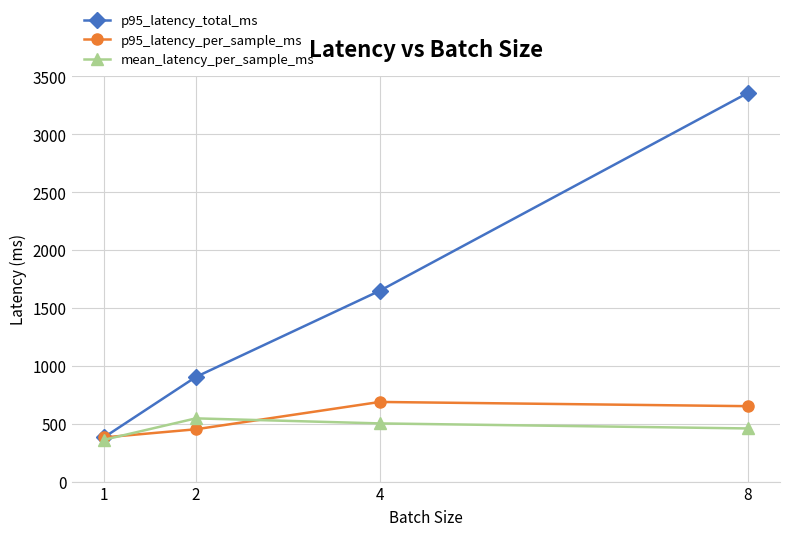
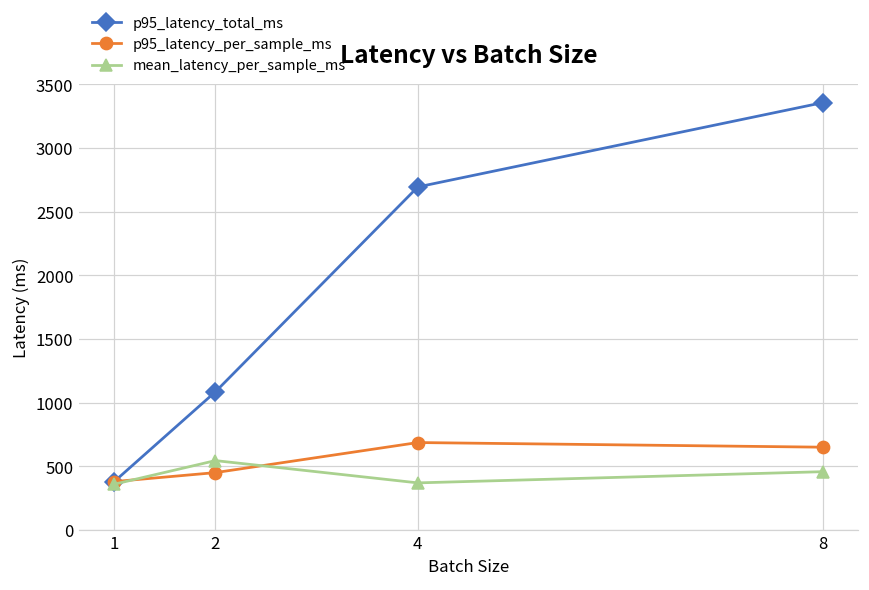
  {
    "p95_latency_total_ms": {
-     "2": 900,
-     "4": 1650,
+     "2": 1090,
+     "4": 2700,
      "8": 3360
    },
    "p95_latency_per_sample_ms": {
      "2": 450,
      "4": 690,
      "8": 650
    },
    "mean_latency_per_sample_ms": {
      "2": 550,
-     "4": 500,
+     "4": 370,
      "8": 460
    }
  }
